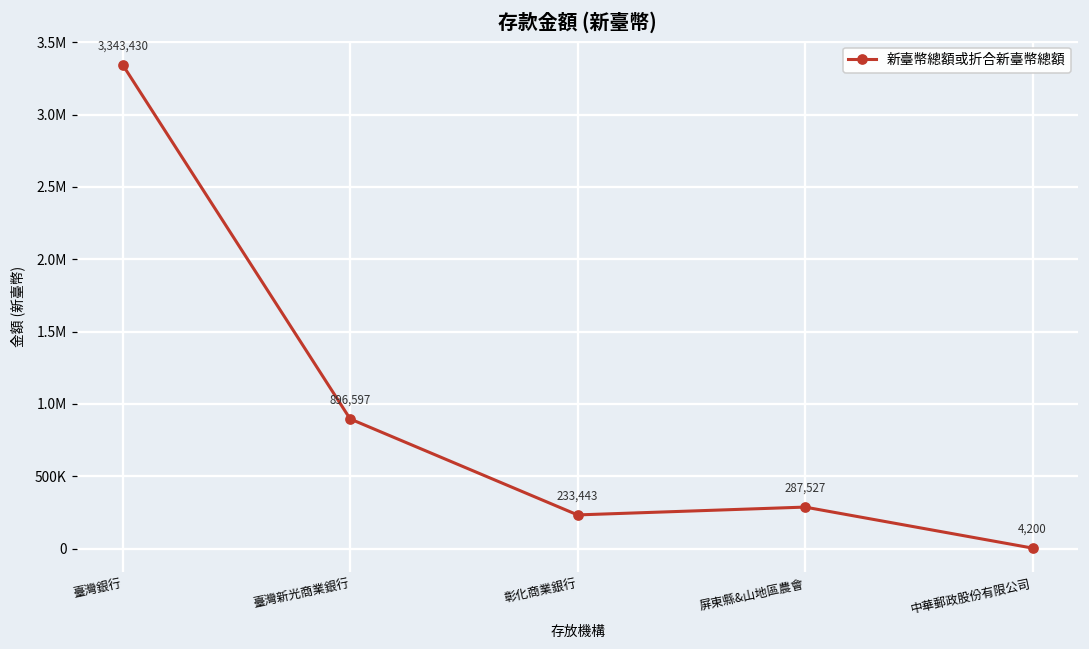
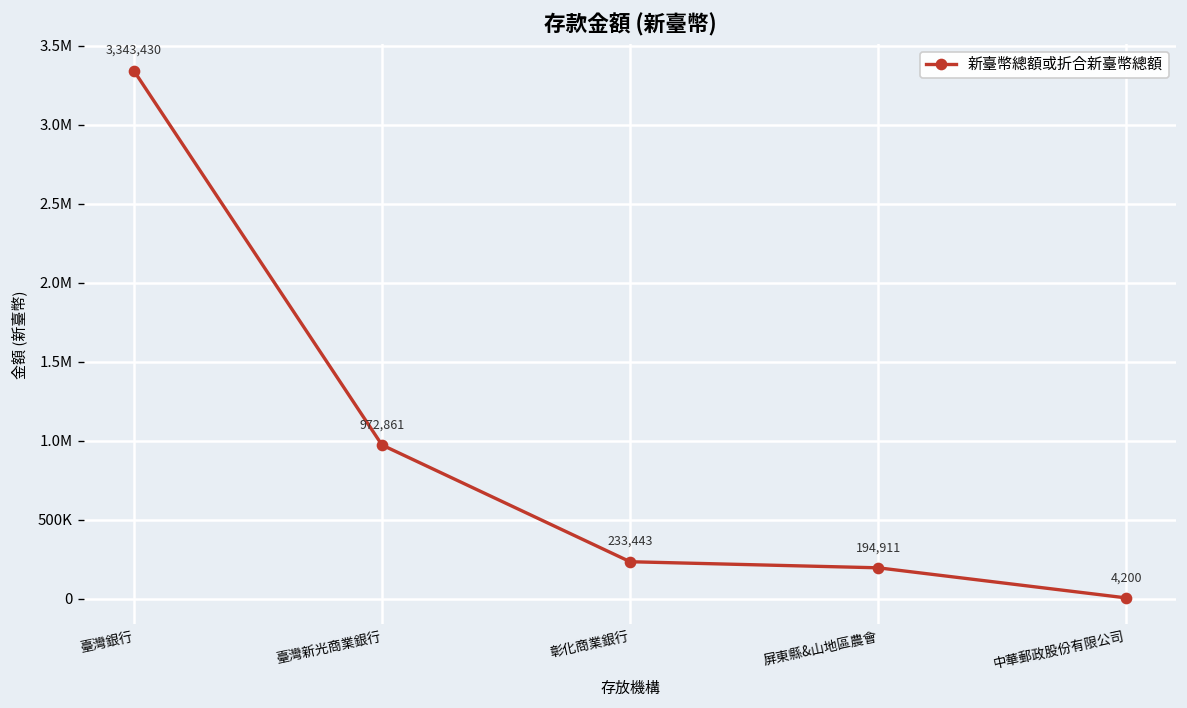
  {
    "臺灣銀行": "3,343,430",
-   "臺灣新光商業銀行": "896,597",
+   "臺灣新光商業銀行": "972,861",
    "彰化商業銀行": "233,443",
-   "屏東縣&山地區農會": "287,527",
+   "屏東縣&山地區農會": "194,911",
    "中華郵政股份有限公司": "4,200"
  }
